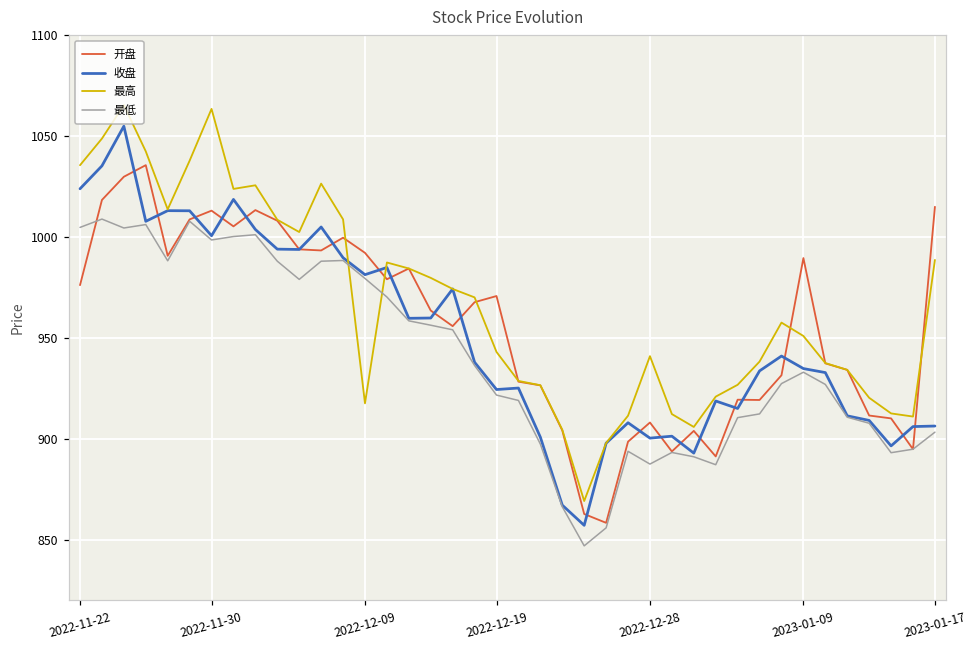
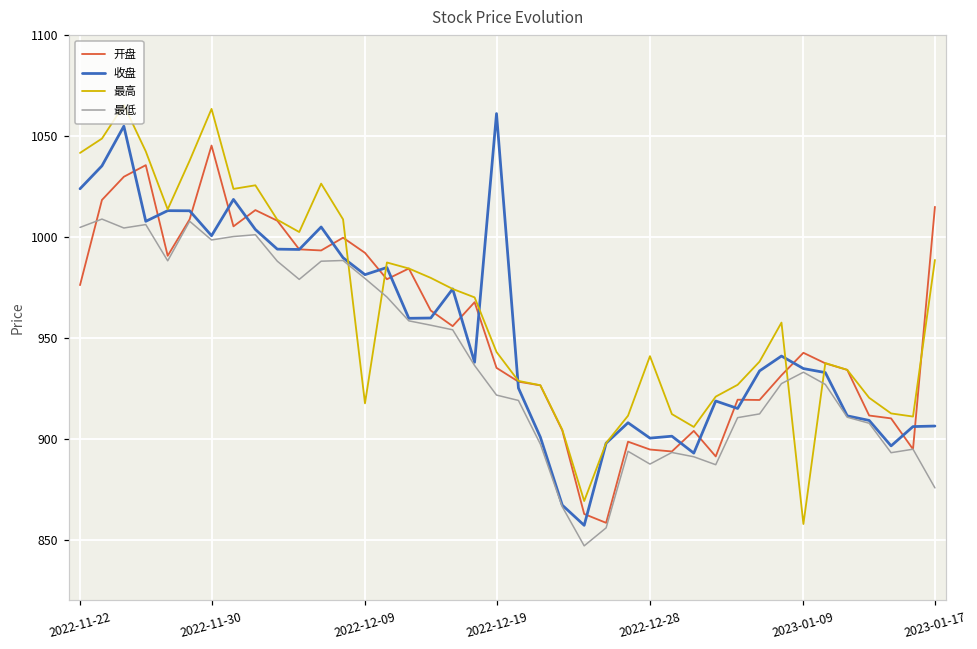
  {
    "开盘": {
      "2022-11-22": 976,
-     "2022-11-30": 1013,
+     "2022-11-30": 1045,
      "2022-12-09": 992,
-     "2022-12-19": 971,
-     "2022-12-28": 908,
-     "2023-01-09": 990,
+     "2022-12-19": 935,
+     "2022-12-28": 895,
+     "2023-01-09": 943,
      "2023-01-17": 1015
    },
    "收盘": {
      "2022-11-22": 1024,
      "2022-11-30": 1001,
      "2022-12-09": 981,
-     "2022-12-19": 924,
+     "2022-12-19": 1061,
      "2022-12-28": 900,
      "2023-01-09": 935,
      "2023-01-17": 906
    },
    "最高": {
-     "2022-11-22": 1036,
+     "2022-11-22": 1042,
      "2022-11-30": 1064,
      "2022-12-09": 918,
      "2022-12-19": 943,
      "2022-12-28": 941,
-     "2023-01-09": 951,
+     "2023-01-09": 858,
      "2023-01-17": 989
    },
    "最低": {
      "2022-11-22": 1005,
      "2022-11-30": 999,
      "2022-12-09": 980,
      "2022-12-19": 922,
      "2022-12-28": 888,
      "2023-01-09": 933,
-     "2023-01-17": 903
+     "2023-01-17": 876
    }
  }
